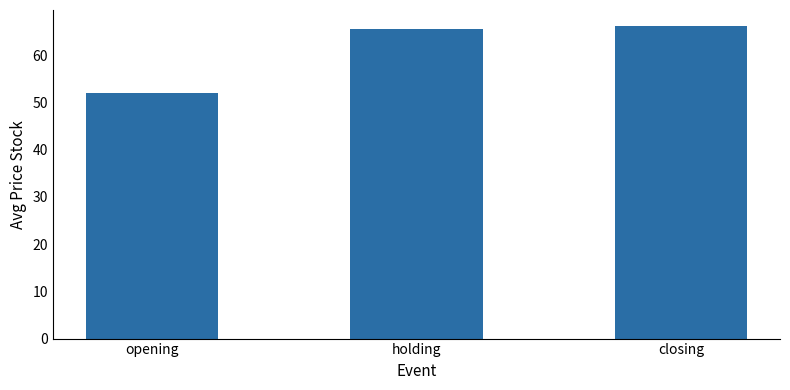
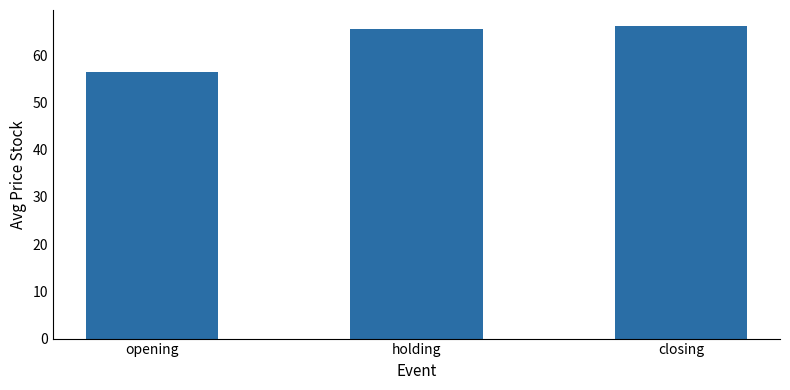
  {
-   "opening": 52,
+   "opening": 56,
    "holding": 65,
    "closing": 66
  }
